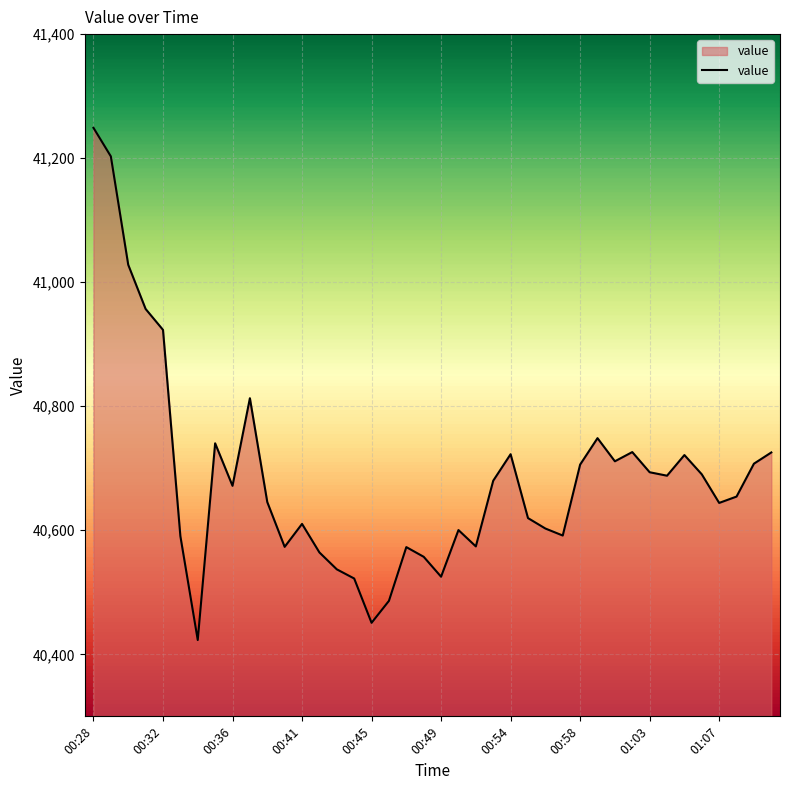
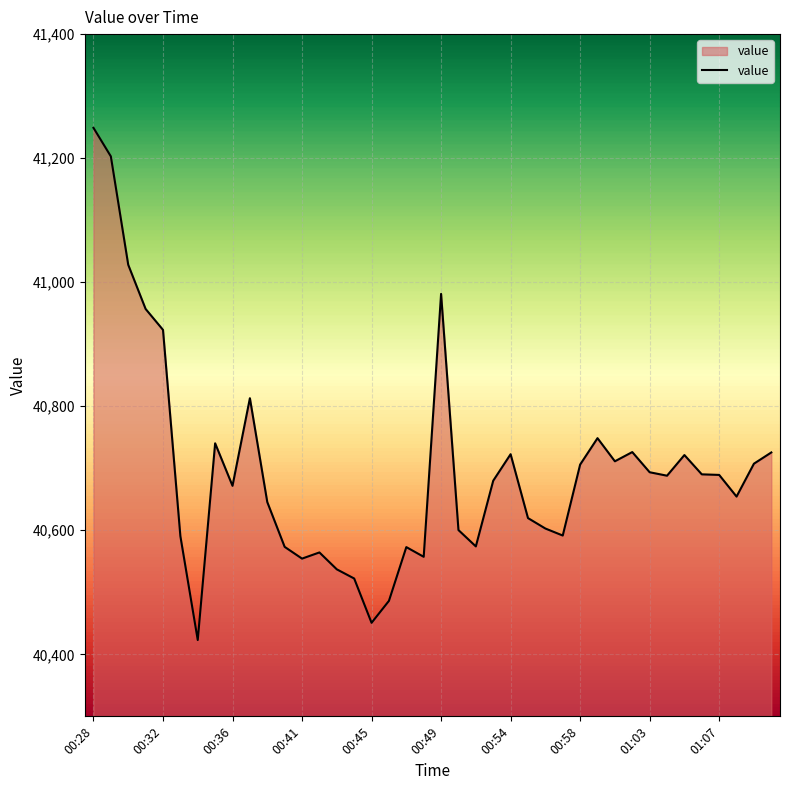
  {
    "00:28": "41,250",
    "00:32": "40,920",
    "00:36": "40,670",
-   "00:41": "40,610",
+   "00:41": "40,550",
    "00:45": "40,450",
-   "00:49": "40,530",
+   "00:49": "40,980",
    "00:54": "40,720",
    "00:58": "40,710",
    "01:03": "40,690",
-   "01:07": "40,640"
+   "01:07": "40,690"
  }
